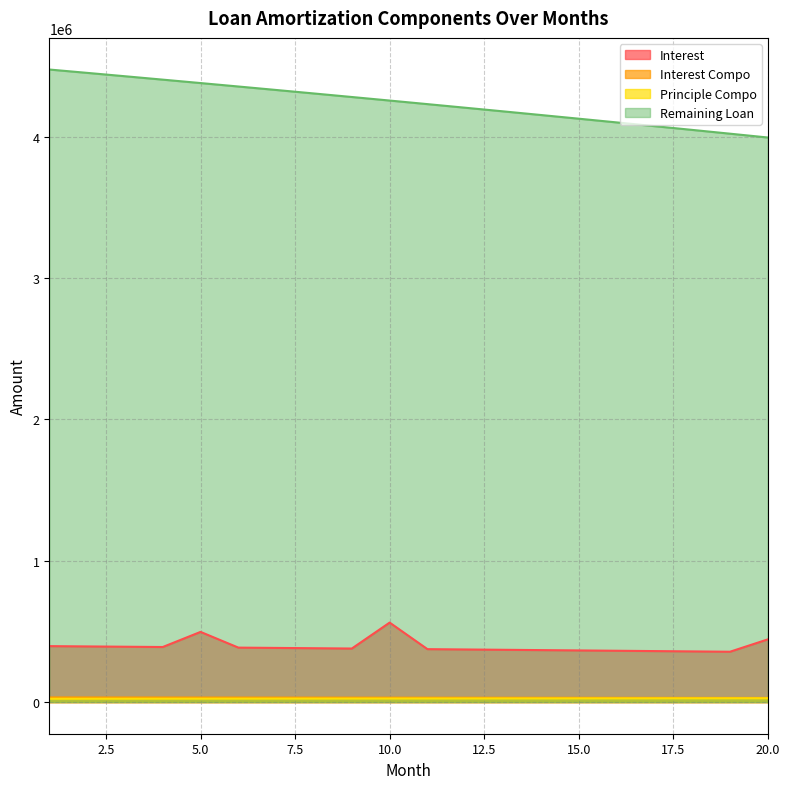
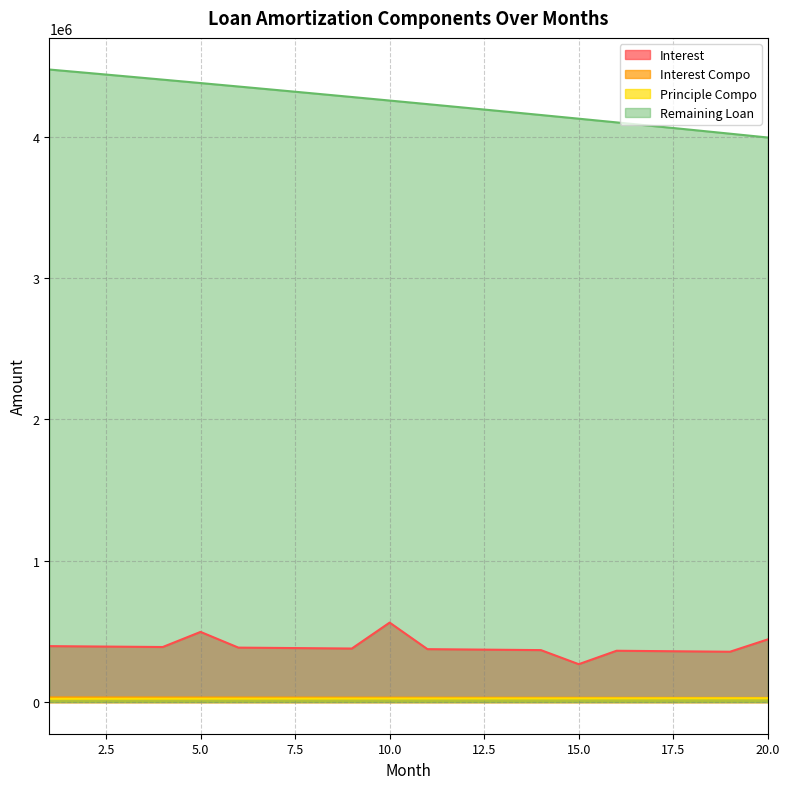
  {
    "Interest": {
      "5.0": 500000,
      "10.0": 560000,
-     "15.0": 370000,
+     "15.0": 270000,
      "20.0": 440000
    },
    "Remaining Loan": {
      "5.0": 4380000,
      "10.0": 4260000,
      "15.0": 4130000,
      "20.0": 4000000
    }
  }
